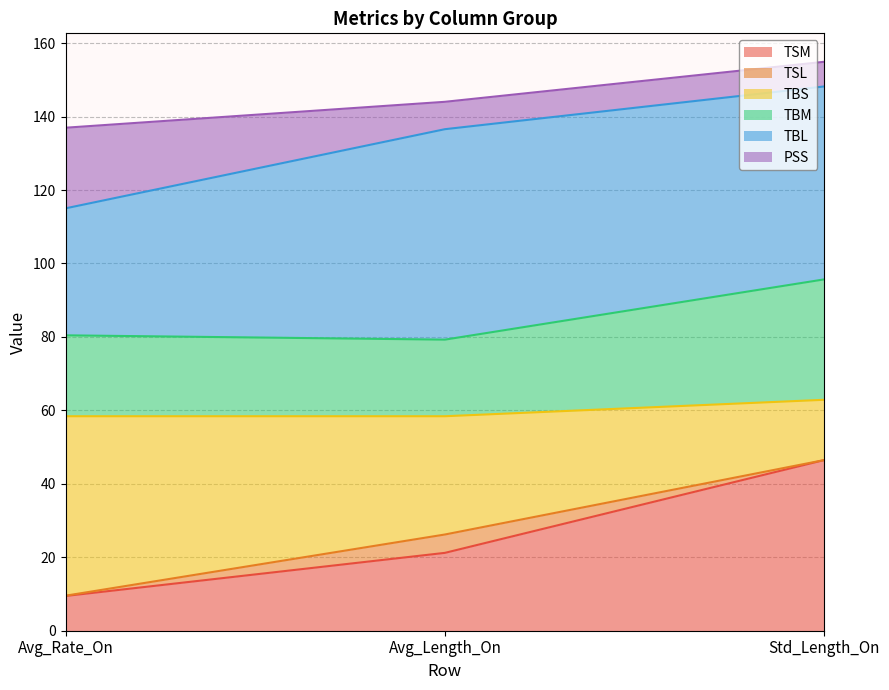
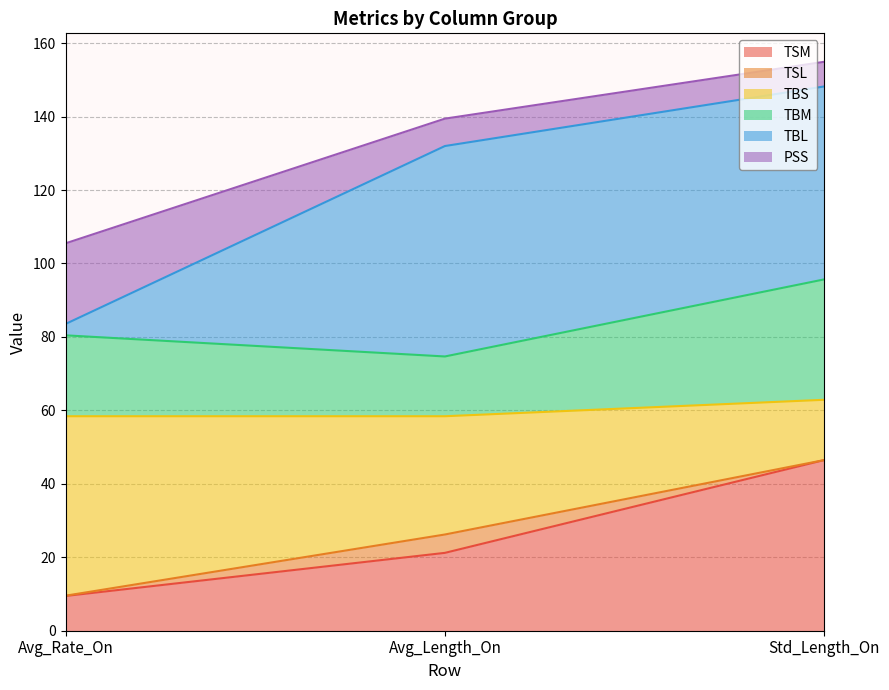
  {
    "TBS": {
      "Avg_Rate_On": 49,
      "Avg_Length_On": 32,
      "Std_Length_On": 16
    },
    "TBM": {
      "Avg_Rate_On": 22,
-     "Avg_Length_On": 21,
+     "Avg_Length_On": 16,
      "Std_Length_On": 33
    },
    "TBL": {
-     "Avg_Rate_On": 35,
+     "Avg_Rate_On": 3,
      "Avg_Length_On": 57,
      "Std_Length_On": 53
    },
    "PSS": {
      "Avg_Rate_On": 22,
      "Avg_Length_On": 7,
      "Std_Length_On": 7
    }
  }
